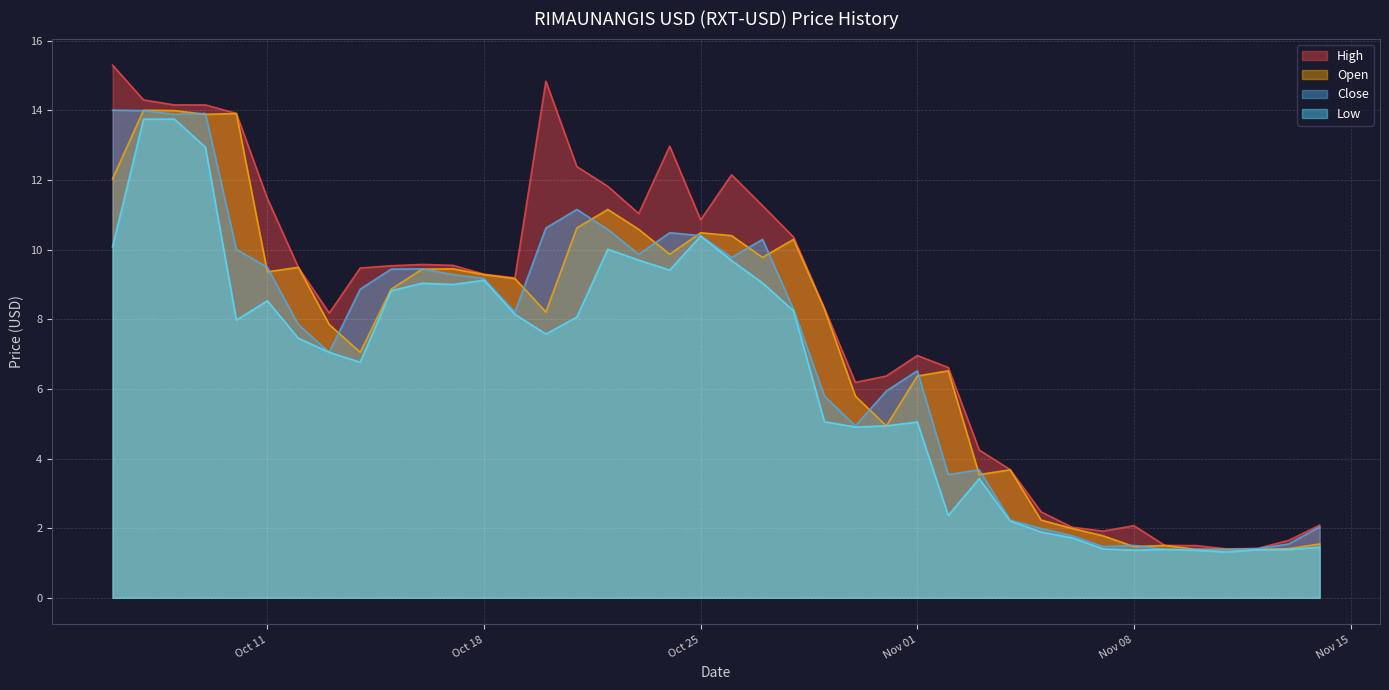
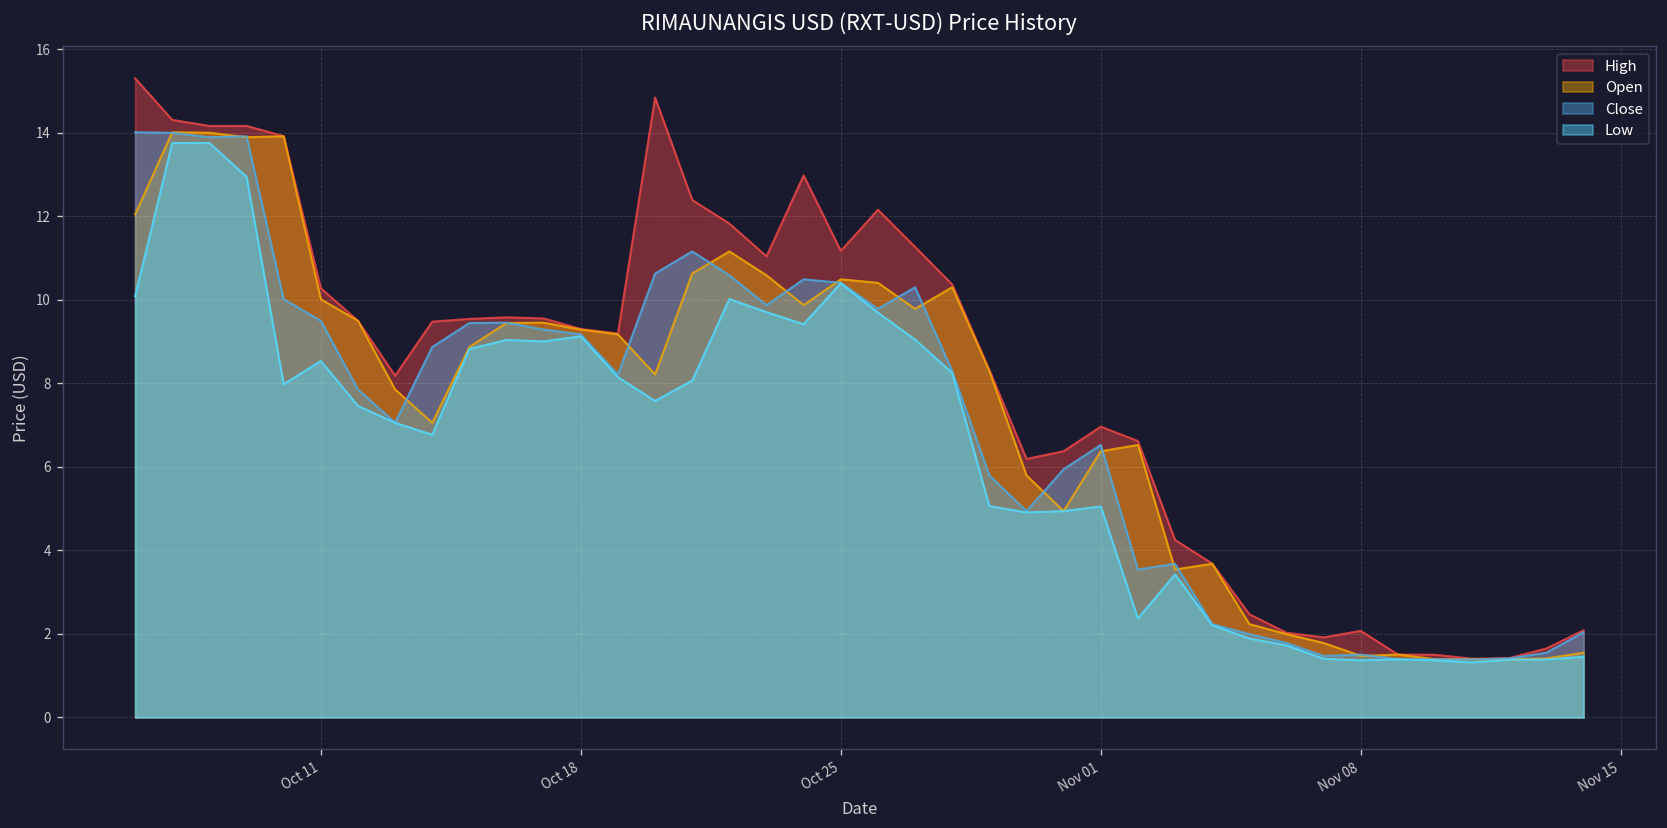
  {
    "High": {
-     "Oct 11": 11.5,
-     "Oct 25": 10.9,
+     "Oct 11": 10.3,
+     "Oct 25": 11.2,
      "Nov 01": 7.0,
      "Nov 08": 2.1
    },
    "Open": {
-     "Oct 11": 9.4,
+     "Oct 11": 10.0,
      "Oct 25": 10.5,
      "Nov 01": 6.4
    }
  }
